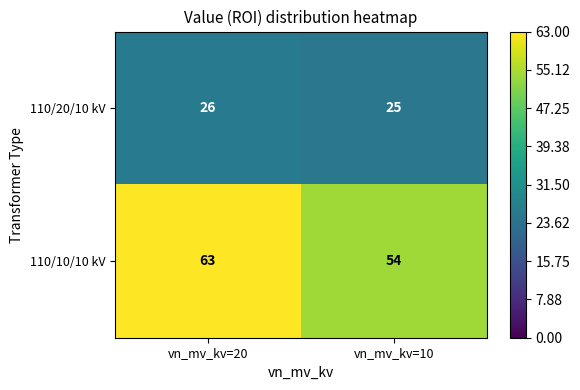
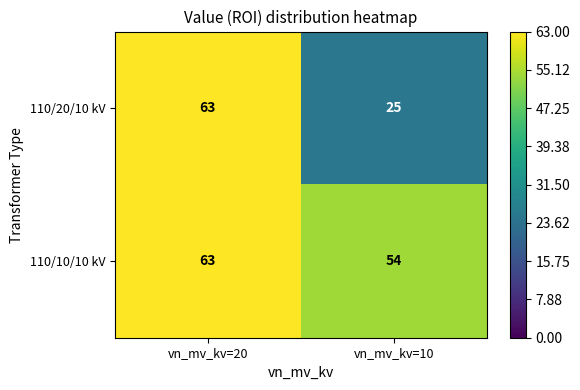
  {
    "110/20/10 kV": {
-     "vn_mv_kv=20": 26,
+     "vn_mv_kv=20": 63,
      "vn_mv_kv=10": 25
    },
    "110/10/10 kV": {
      "vn_mv_kv=20": 63,
      "vn_mv_kv=10": 54
    }
  }
